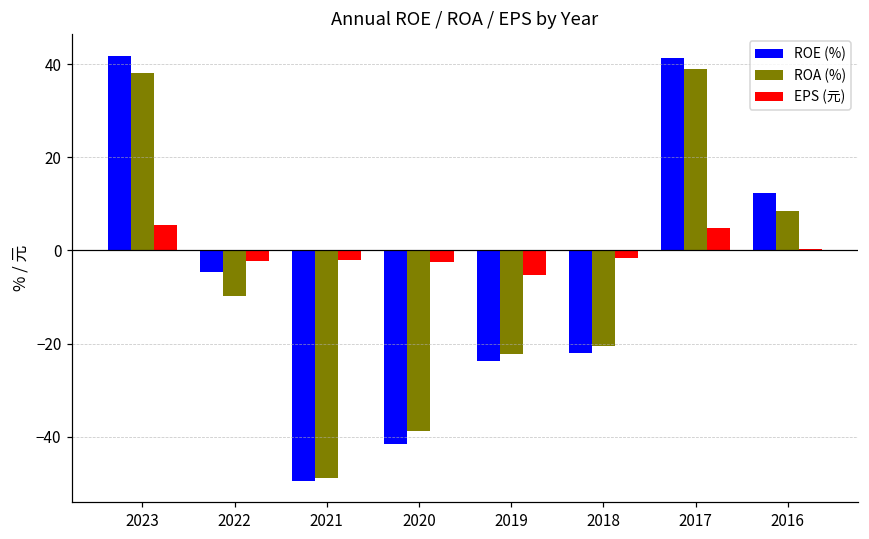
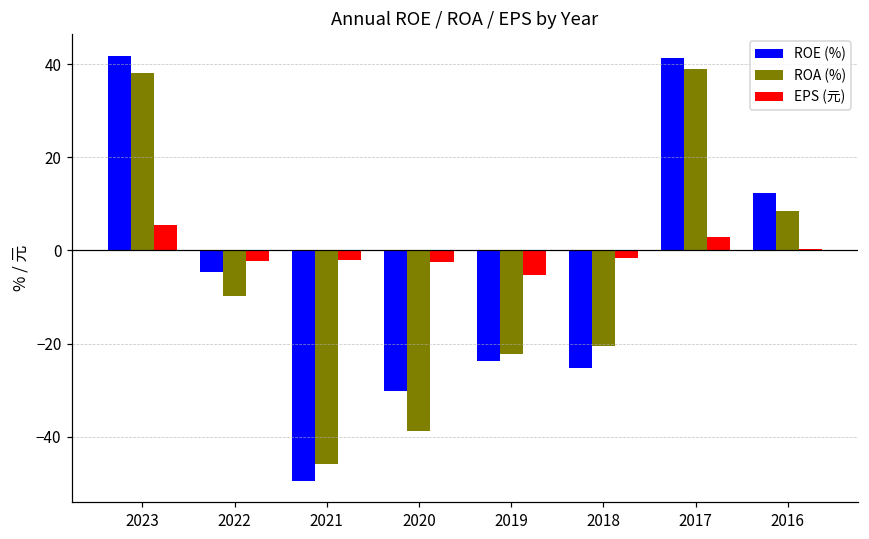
  {
    "ROE (%)": {
      "2023": 42,
      "2022": -5,
      "2021": -49,
-     "2020": -42,
+     "2020": -30,
      "2019": -24,
-     "2018": -22,
+     "2018": -25,
      "2017": 41,
      "2016": 12
    },
    "ROA (%)": {
      "2023": 38,
      "2022": -10,
-     "2021": -49,
+     "2021": -46,
      "2020": -39,
      "2019": -22,
      "2018": -21,
      "2017": 39,
      "2016": 9
    },
    "EPS (元)": {
      "2023": 5,
      "2022": -2,
      "2021": -2,
      "2020": -2,
      "2019": -5,
      "2018": -2,
-     "2017": 5
+     "2017": 3
    }
  }
